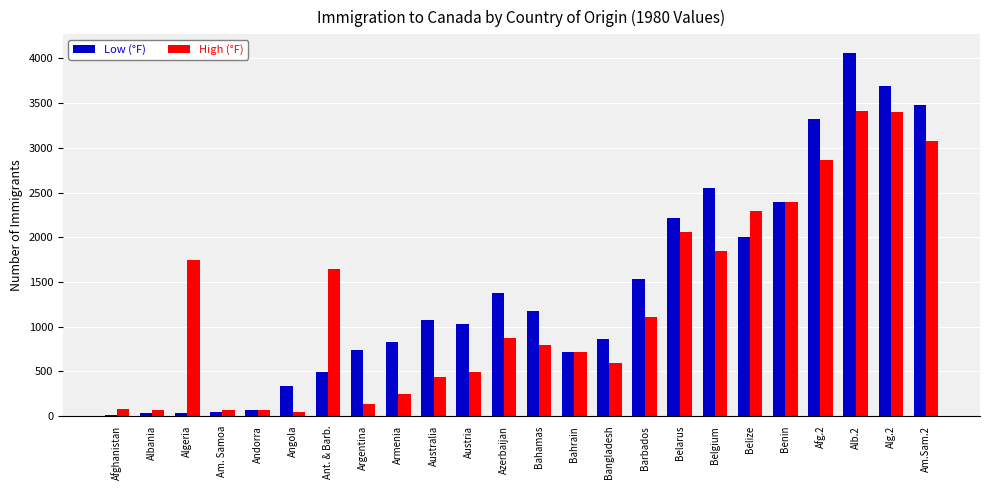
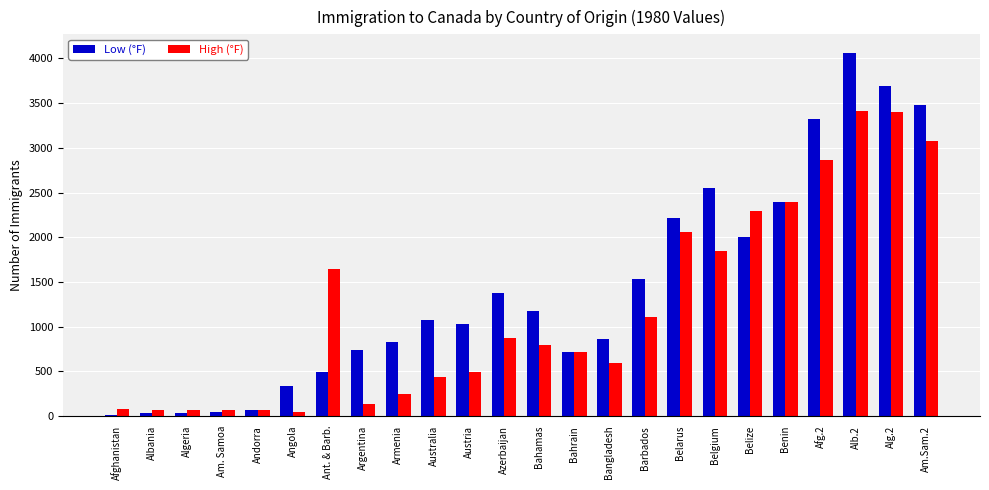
  {
    "Low (°F)": {
      "Albania": 0,
      "Algeria": 0,
      "Am. Samoa": 0,
      "Andorra": 100,
      "Angola": 300,
      "Ant. & Barb.": 500,
      "Argentina": 700,
      "Armenia": 800,
      "Australia": 1100,
      "Austria": 1000,
      "Azerbaijan": 1400,
      "Bahamas": 1200,
      "Bahrain": 700,
      "Bangladesh": 900,
      "Barbados": 1500,
      "Belarus": 2200,
      "Belgium": 2600,
      "Belize": 2000,
      "Benin": 2400,
      "Afg.2": 3300,
      "Alb.2": 4100,
      "Alg.2": 3700,
      "Am.Sam.2": 3500
    },
    "High (°F)": {
      "Afghanistan": 100,
      "Albania": 100,
-     "Algeria": 1800,
+     "Algeria": 100,
      "Am. Samoa": 100,
      "Andorra": 100,
      "Angola": 0,
      "Ant. & Barb.": 1600,
      "Argentina": 100,
      "Armenia": 200,
      "Australia": 400,
      "Austria": 500,
      "Azerbaijan": 900,
      "Bahamas": 800,
      "Bahrain": 700,
      "Bangladesh": 600,
      "Barbados": 1100,
      "Belarus": 2100,
      "Belgium": 1800,
      "Belize": 2300,
      "Benin": 2400,
      "Afg.2": 2900,
      "Alb.2": 3400,
      "Alg.2": 3400,
      "Am.Sam.2": 3100
    }
  }
